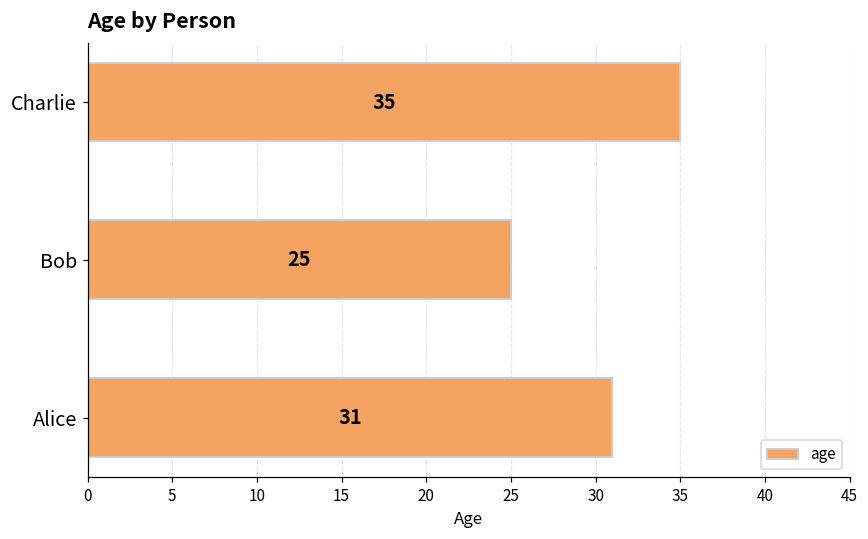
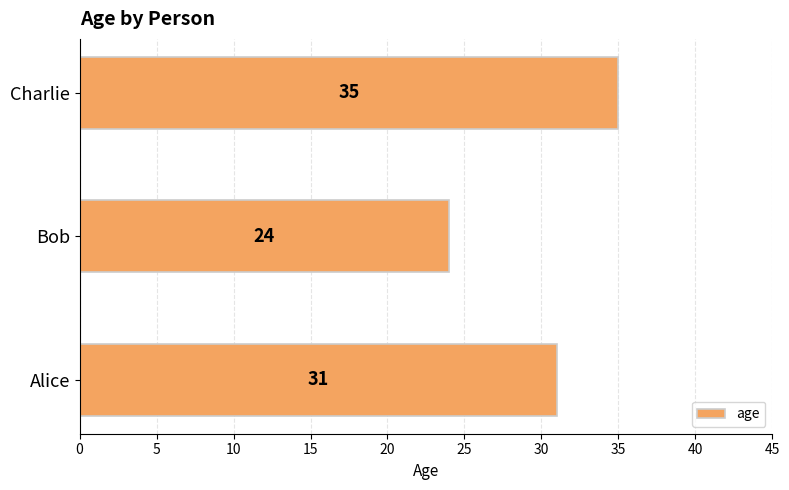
  {
    "Charlie": 35,
-   "Bob": 25,
+   "Bob": 24,
    "Alice": 31
  }
